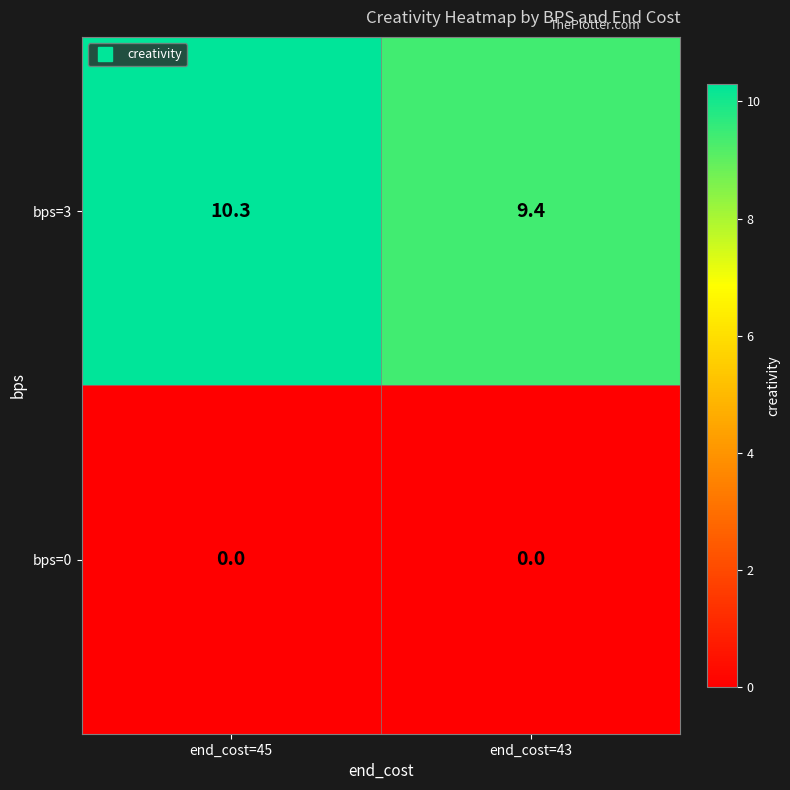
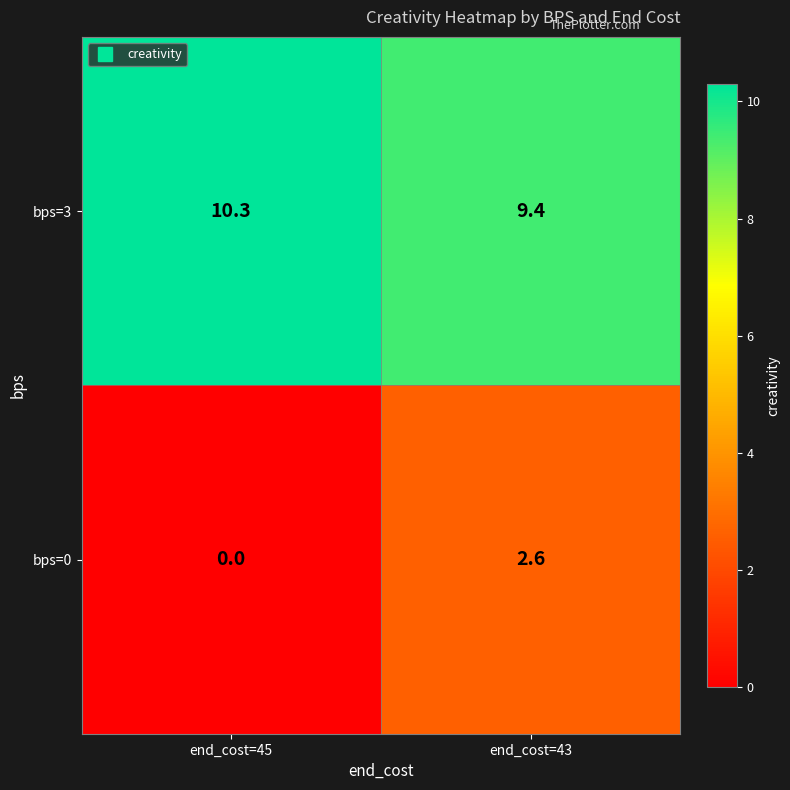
  {
    "bps=3": {
      "end_cost=45": 10.3,
      "end_cost=43": 9.4
    },
    "bps=0": {
      "end_cost=45": 0.0,
-     "end_cost=43": 0.0
+     "end_cost=43": 2.6
    }
  }
